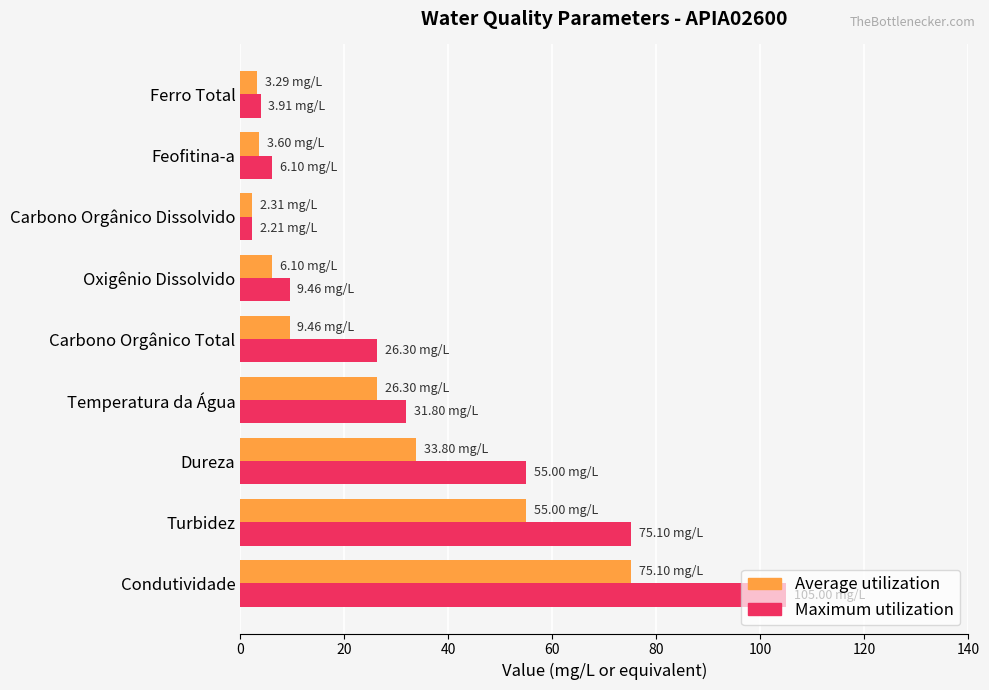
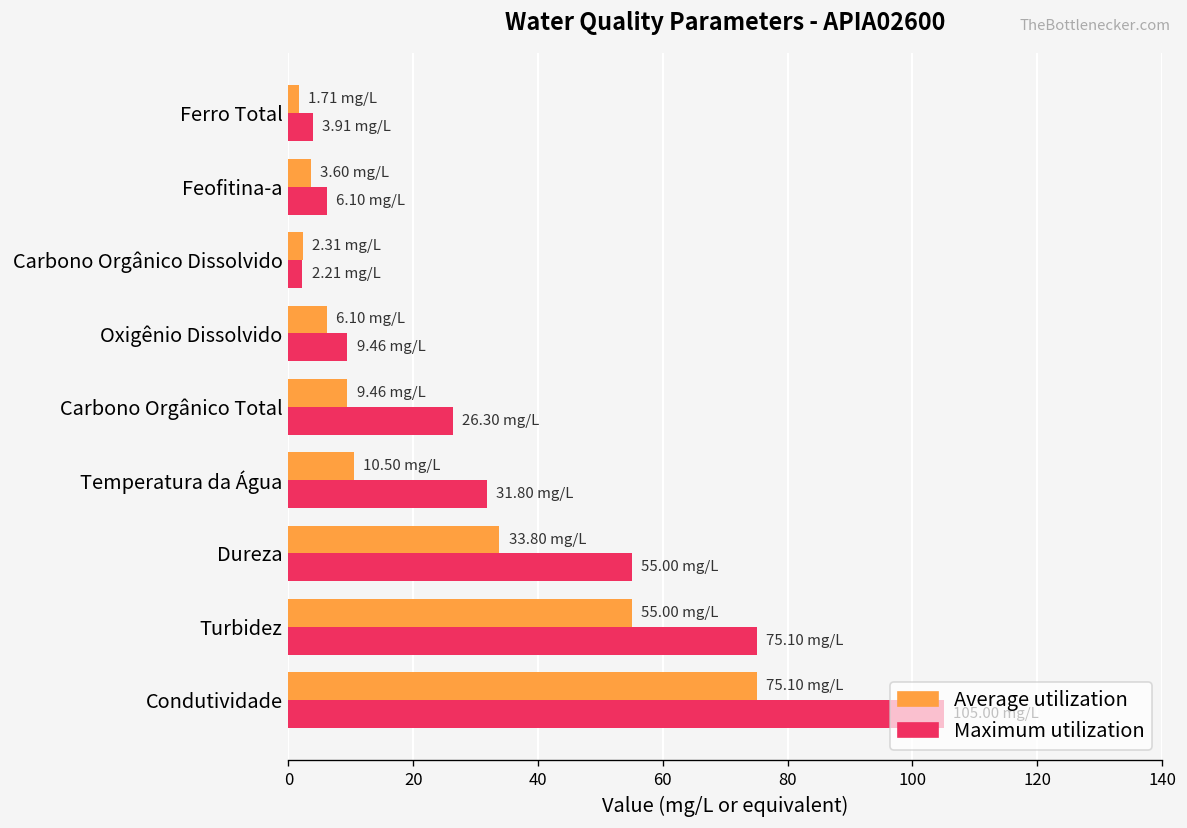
  {
    "Average utilization": {
-     "Ferro Total": 3.29,
+     "Ferro Total": 1.71,
      "Feofitina-a": 3.60,
      "Carbono Orgânico Dissolvido": 2.31,
      "Oxigênio Dissolvido": 6.10,
      "Carbono Orgânico Total": 9.46,
-     "Temperatura da Água": 26.30,
+     "Temperatura da Água": 10.50,
      "Dureza": 33.80,
      "Turbidez": 55.00,
      "Condutividade": 75.10
    },
    "Maximum utilization": {
      "Ferro Total": 3.91,
      "Feofitina-a": 6.10,
      "Carbono Orgânico Dissolvido": 2.21,
      "Oxigênio Dissolvido": 9.46,
      "Carbono Orgânico Total": 26.30,
      "Temperatura da Água": 31.80,
      "Dureza": 55.00,
      "Turbidez": 75.10
    }
  }
